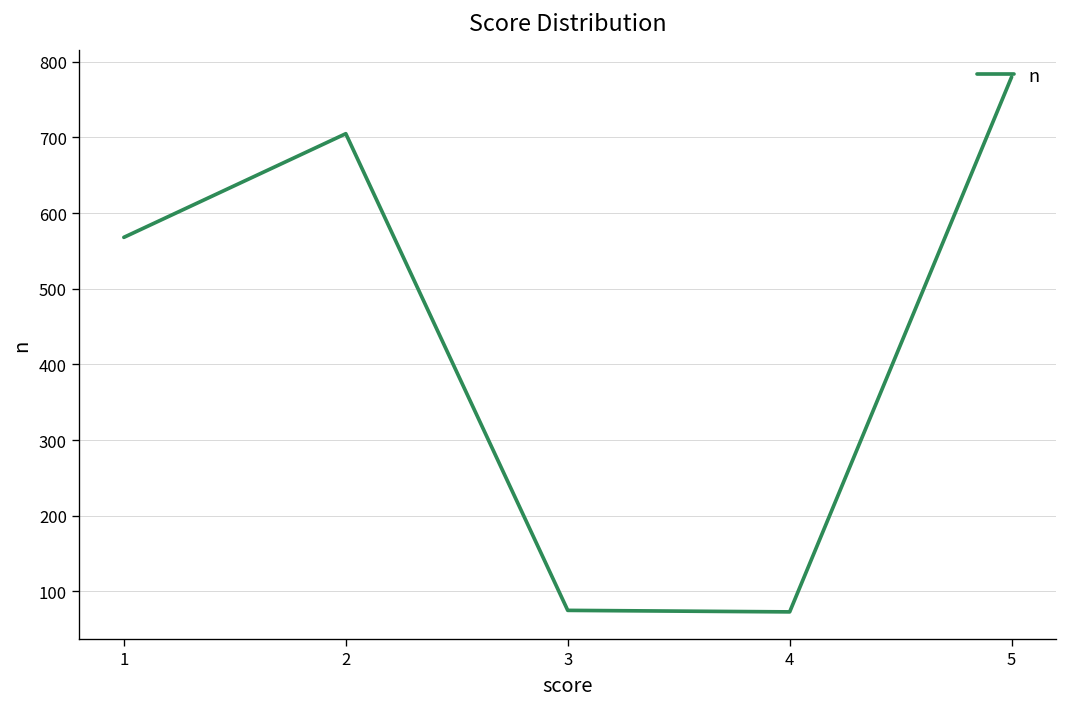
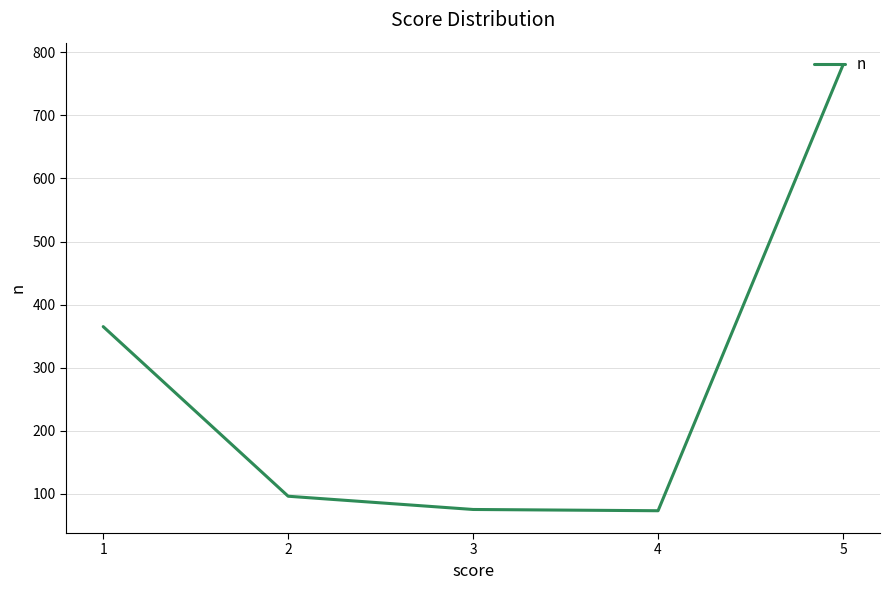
  {
-   "1": 570,
-   "2": 710,
+   "1": 370,
+   "2": 100,
    "3": 80,
    "4": 70,
    "5": 780
  }
